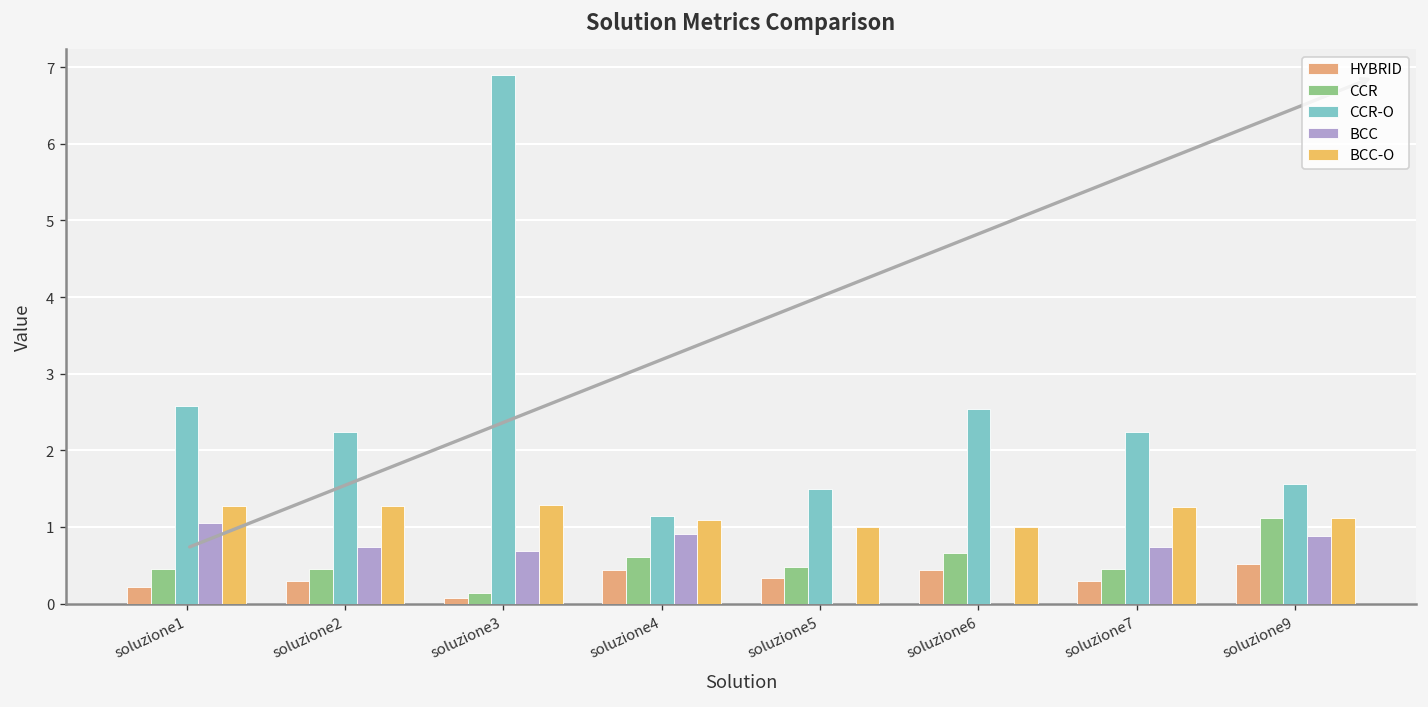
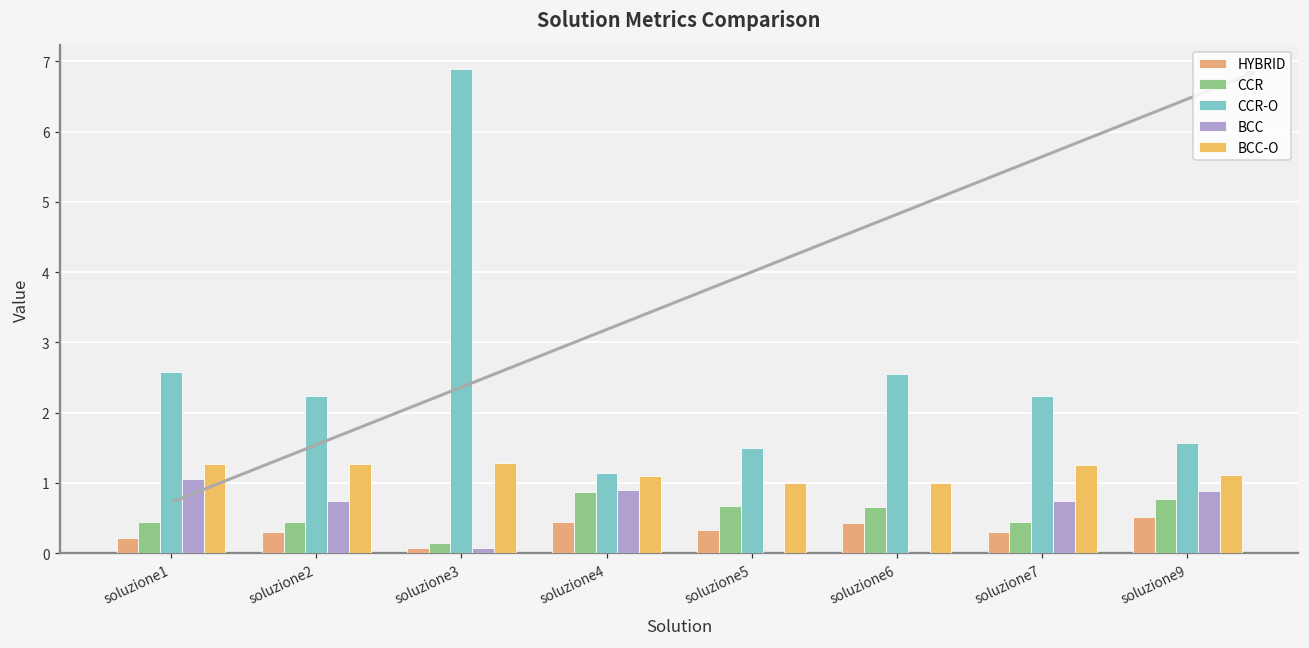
  {
    "CCR": {
      "soluzione1": 0.4,
      "soluzione2": 0.4,
      "soluzione3": 0.1,
-     "soluzione4": 0.6,
-     "soluzione5": 0.5,
+     "soluzione4": 0.9,
+     "soluzione5": 0.7,
      "soluzione6": 0.7,
      "soluzione7": 0.4,
-     "soluzione9": 1.1
+     "soluzione9": 0.8
    },
    "CCR-O": {
      "soluzione1": 2.6,
      "soluzione2": 2.2,
      "soluzione3": 6.9,
      "soluzione4": 1.1,
      "soluzione5": 1.5,
      "soluzione6": 2.5,
      "soluzione7": 2.2,
      "soluzione9": 1.6
    },
    "BCC": {
      "soluzione1": 1.1,
      "soluzione2": 0.7,
-     "soluzione3": 0.7,
+     "soluzione3": 0.1,
      "soluzione4": 0.9,
      "soluzione5": 0.0,
      "soluzione6": 0.0,
      "soluzione7": 0.7,
      "soluzione9": 0.9
    }
  }
